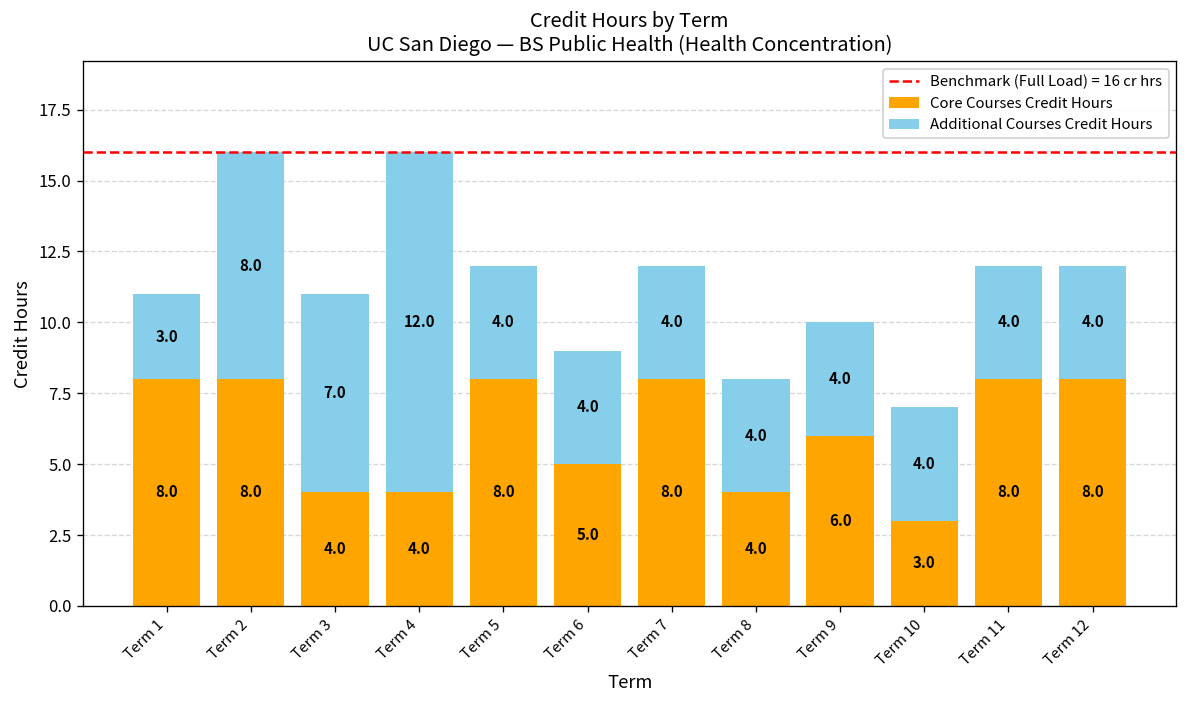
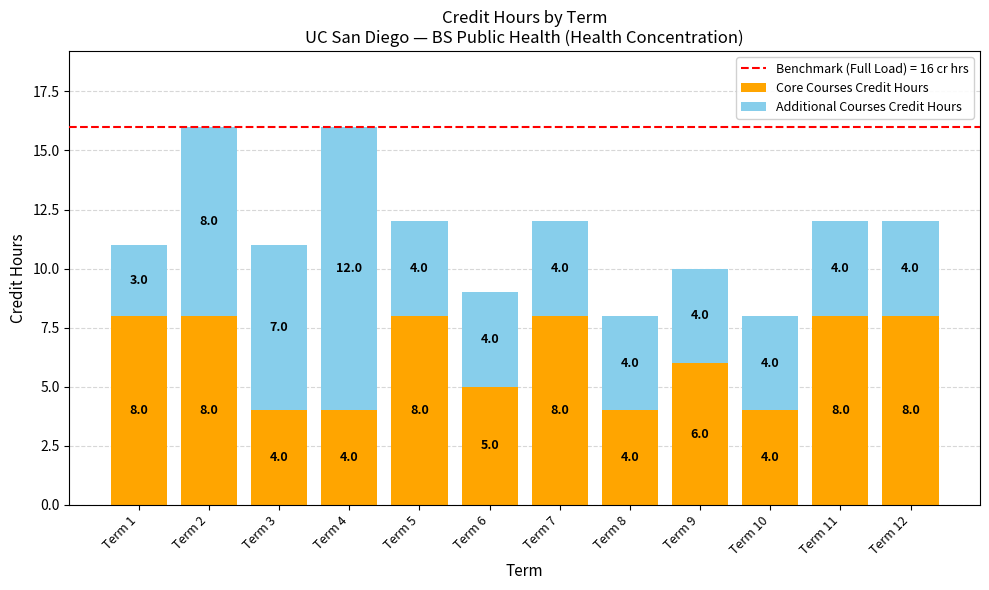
  {
    "Core Courses Credit Hours": {
      "Term 1": 8.0,
      "Term 2": 8.0,
      "Term 3": 4.0,
      "Term 4": 4.0,
      "Term 5": 8.0,
      "Term 6": 5.0,
      "Term 7": 8.0,
      "Term 8": 4.0,
      "Term 9": 6.0,
-     "Term 10": 3.0,
+     "Term 10": 4.0,
      "Term 11": 8.0,
      "Term 12": 8.0
    },
    "Additional Courses Credit Hours": {
      "Term 1": 3.0,
      "Term 2": 8.0,
      "Term 3": 7.0,
      "Term 4": 12.0,
      "Term 5": 4.0,
      "Term 6": 4.0,
      "Term 7": 4.0,
      "Term 8": 4.0,
      "Term 9": 4.0,
      "Term 10": 4.0,
      "Term 11": 4.0,
      "Term 12": 4.0
    }
  }
